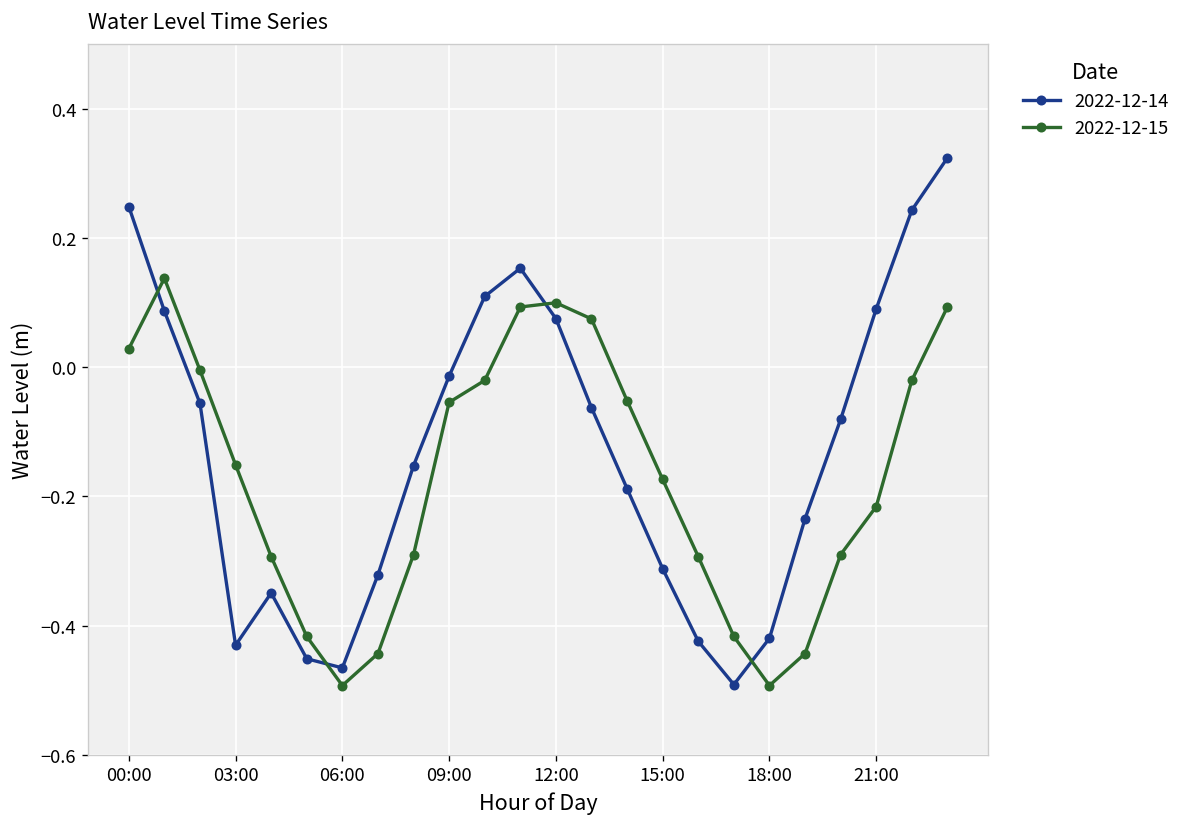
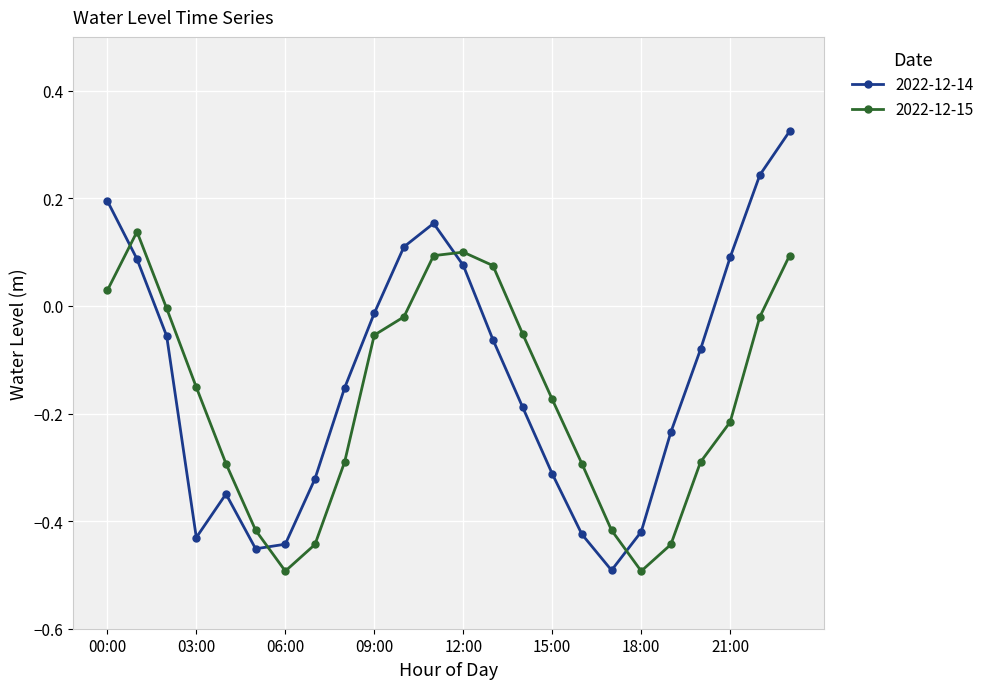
  {
    "2022-12-14": {
-     "00:00": 0.25,
+     "00:00": 0.20,
      "03:00": -0.43,
-     "06:00": -0.47,
+     "06:00": -0.44,
      "09:00": -0.01,
      "12:00": 0.08,
      "15:00": -0.31,
      "18:00": -0.42,
      "21:00": 0.09
    },
    "2022-12-15": {
      "00:00": 0.03,
      "03:00": -0.15,
      "06:00": -0.49,
      "09:00": -0.05,
      "12:00": 0.10,
      "15:00": -0.17,
      "18:00": -0.49,
      "21:00": -0.22
    }
  }
